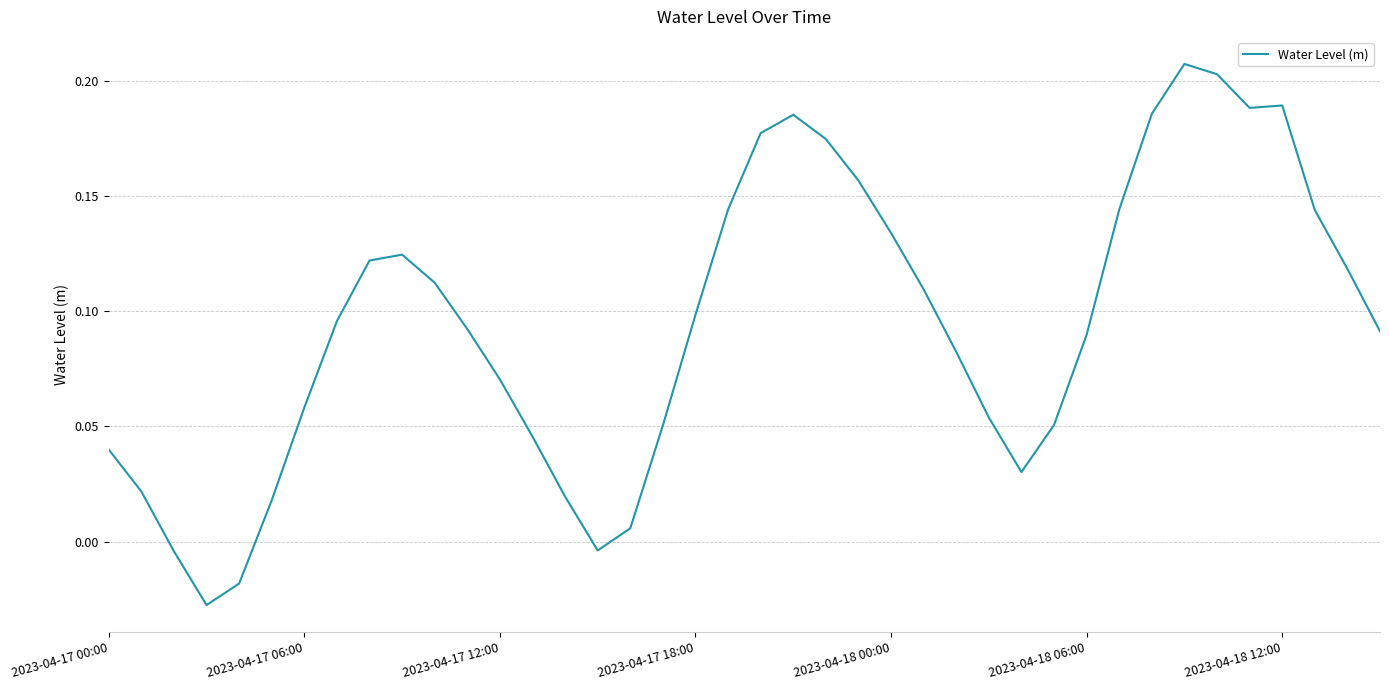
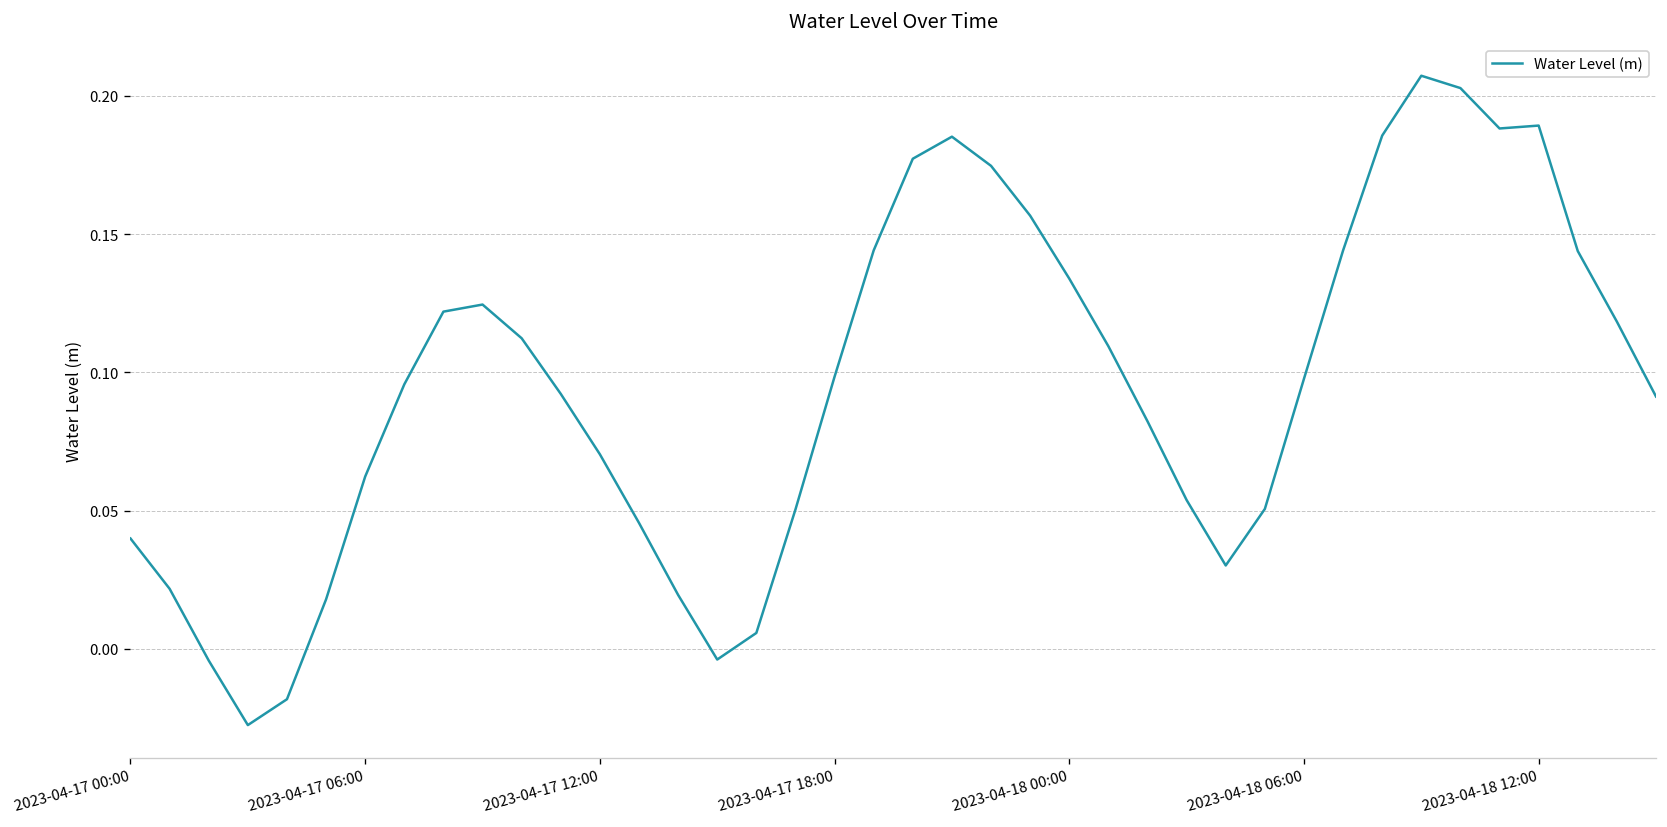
  {
    "2023-04-17 00:00": 0.040,
-   "2023-04-17 06:00": 0.058,
+   "2023-04-17 06:00": 0.062,
    "2023-04-17 12:00": 0.070,
    "2023-04-17 18:00": 0.098,
    "2023-04-18 00:00": 0.134,
-   "2023-04-18 06:00": 0.090,
+   "2023-04-18 06:00": 0.098,
    "2023-04-18 12:00": 0.189
  }
